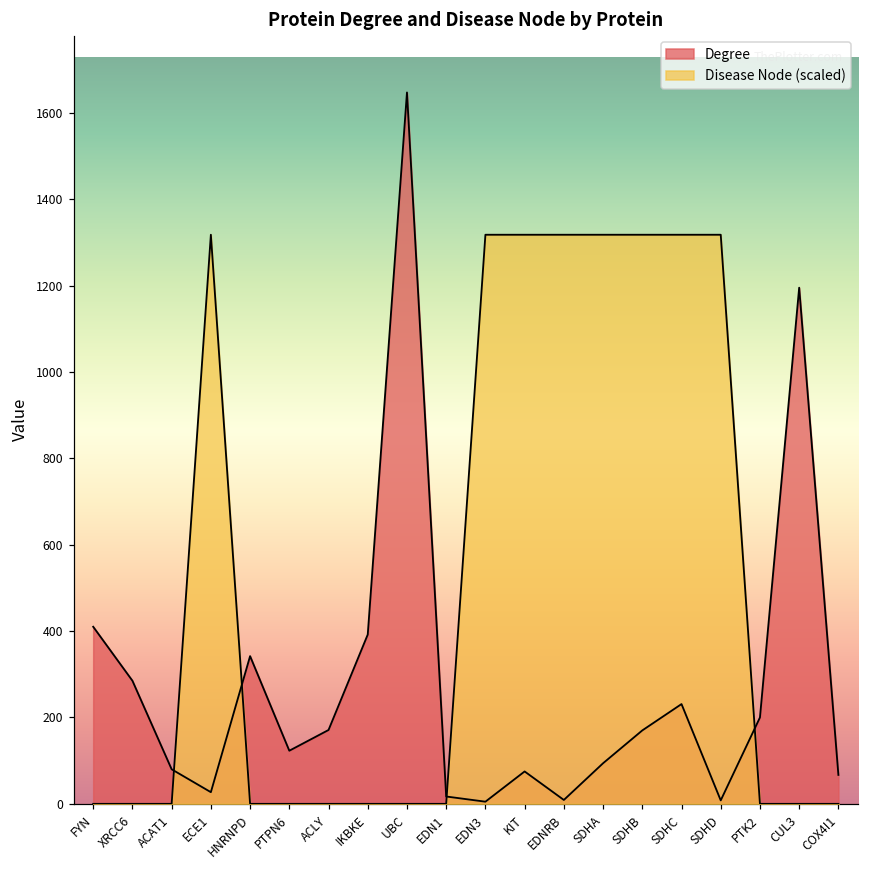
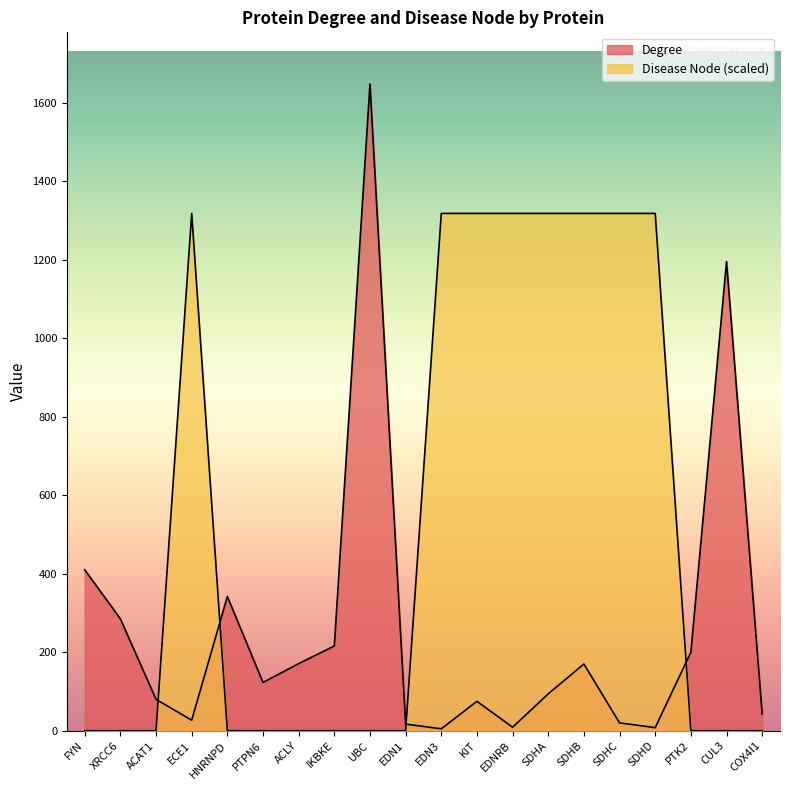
  {
    "Degree": {
      "FYN": 410,
      "XRCC6": 290,
      "ACAT1": 80,
      "ECE1": 30,
      "HNRNPD": 340,
      "PTPN6": 120,
      "ACLY": 170,
-     "IKBKE": 390,
+     "IKBKE": 220,
      "UBC": 1650,
      "EDN1": 20,
      "EDN3": 10,
      "KIT": 80,
      "EDNRB": 10,
      "SDHA": 90,
      "SDHB": 170,
-     "SDHC": 230,
+     "SDHC": 20,
      "SDHD": 10,
      "PTK2": 200,
      "CUL3": 1200,
-     "COX4I1": 70
+     "COX4I1": 40
    },
    "Disease Node (scaled)": {
      "FYN": 0,
      "XRCC6": 0,
      "ACAT1": 0,
      "ECE1": 1320,
      "HNRNPD": 0,
      "PTPN6": 0,
      "ACLY": 0,
      "IKBKE": 0,
      "UBC": 0,
      "EDN1": 0,
      "EDN3": 1320,
      "KIT": 1320,
      "EDNRB": 1320,
      "SDHA": 1320,
      "SDHB": 1320,
      "SDHC": 1320,
      "SDHD": 1320,
      "PTK2": 0,
      "CUL3": 0,
      "COX4I1": 0
    }
  }
